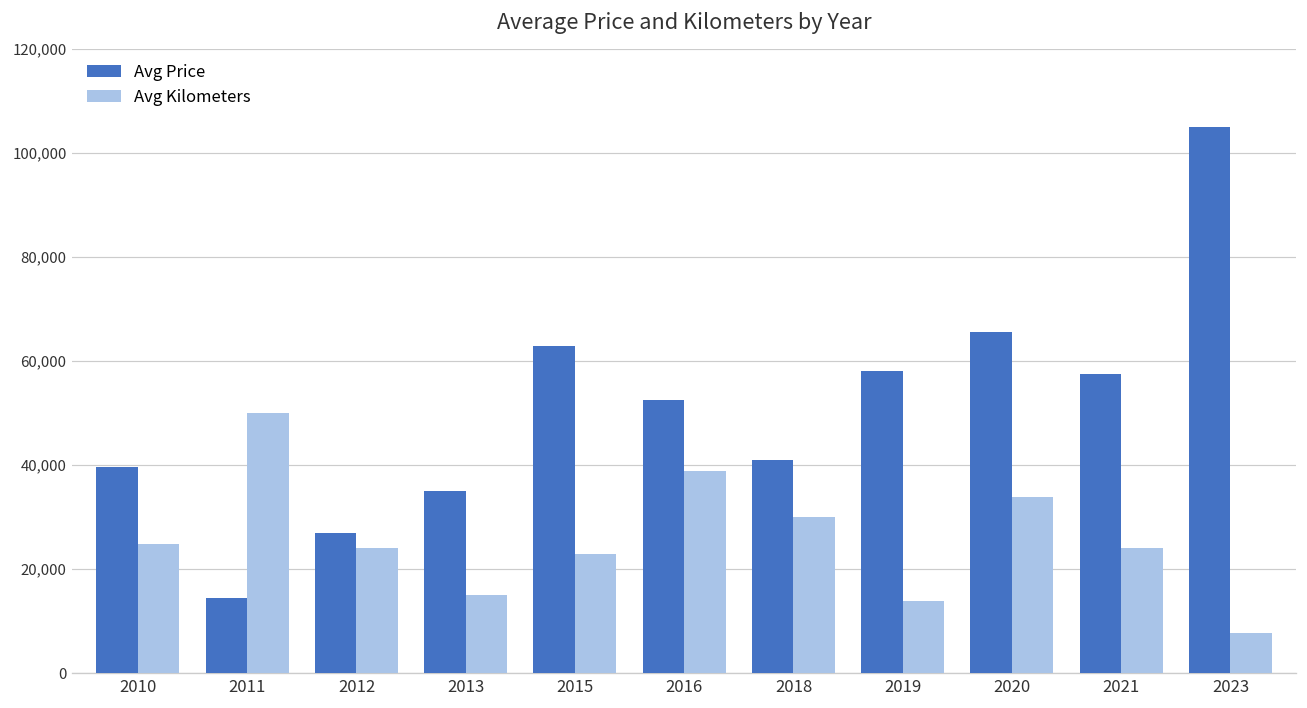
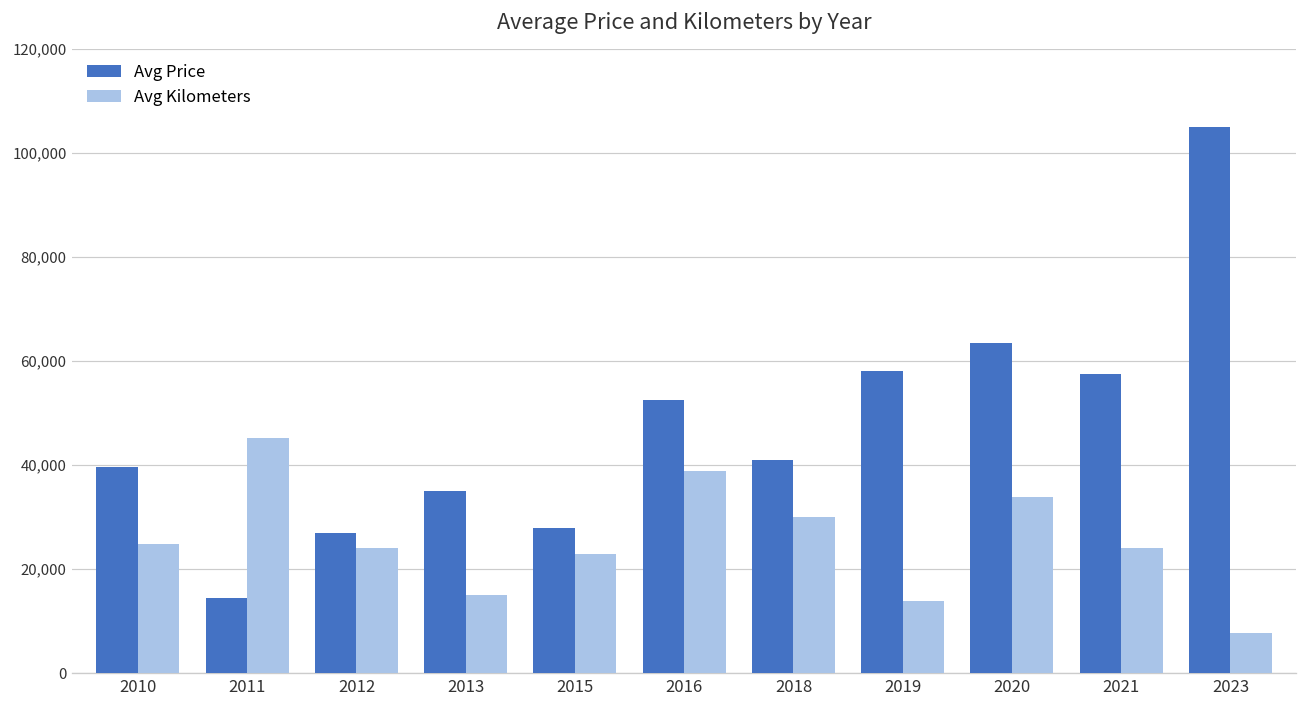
  {
    "Avg Price": {
      "2010": "40,000",
      "2011": "15,000",
      "2012": "27,000",
      "2013": "35,000",
-     "2015": "63,000",
+     "2015": "28,000",
      "2016": "53,000",
      "2018": "41,000",
      "2019": "58,000",
-     "2020": "66,000",
+     "2020": "63,000",
      "2021": "57,000",
      "2023": "105,000"
    },
    "Avg Kilometers": {
      "2010": "25,000",
-     "2011": "50,000",
+     "2011": "45,000",
      "2012": "24,000",
      "2013": "15,000",
      "2015": "23,000",
      "2016": "39,000",
      "2018": "30,000",
      "2019": "14,000",
      "2020": "34,000",
      "2021": "24,000",
      "2023": "8,000"
    }
  }
